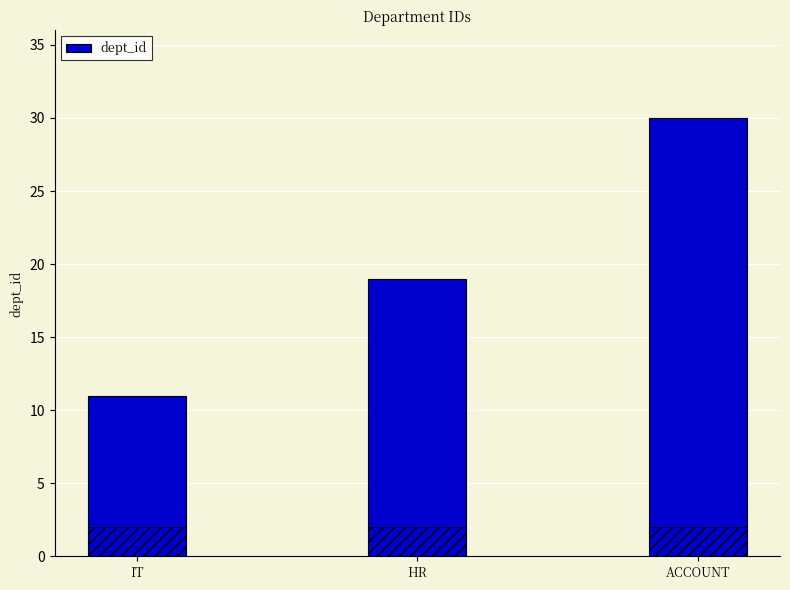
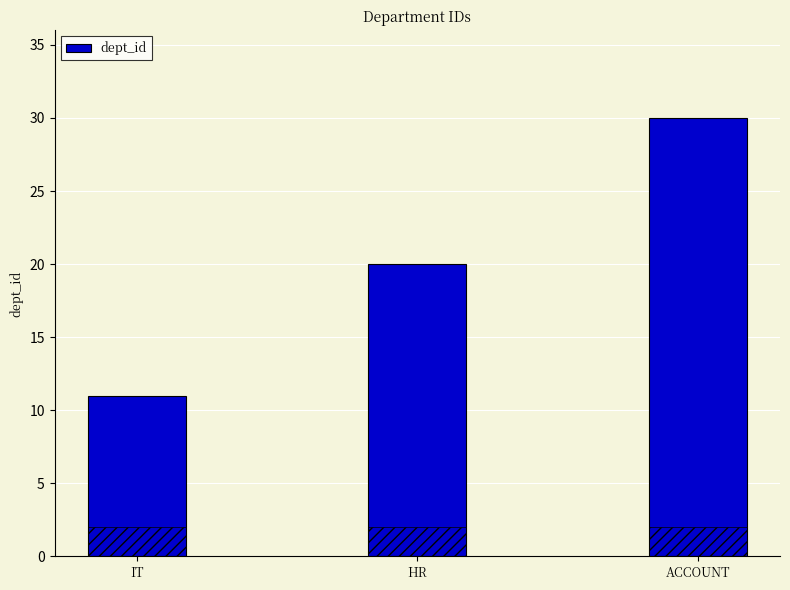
  {
    "dept_id": {
      "IT": 11,
-     "HR": 19,
+     "HR": 20,
      "ACCOUNT": 30
    }
  }
